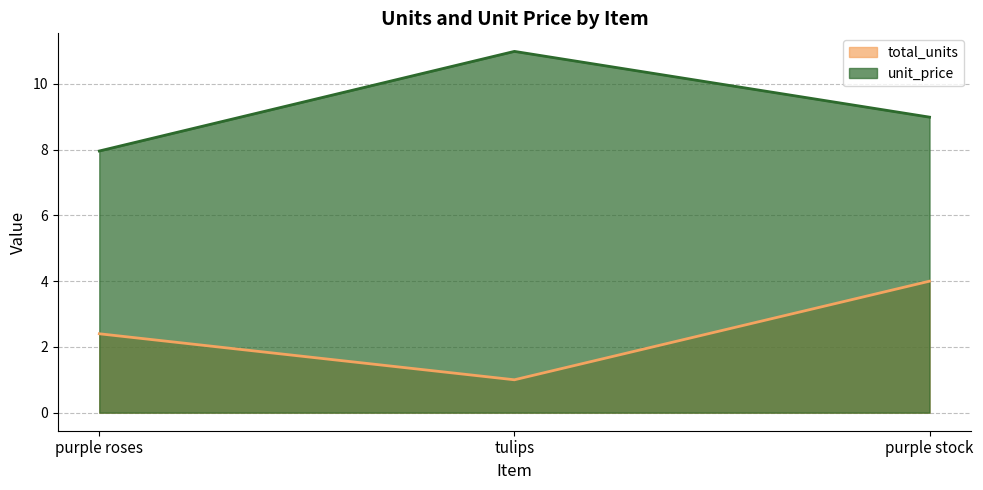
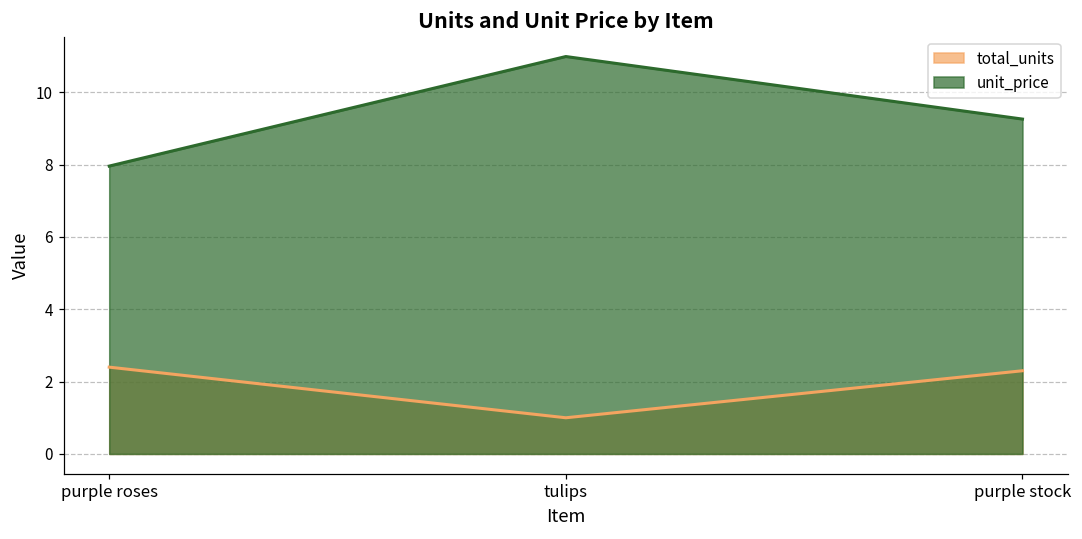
  {
    "total_units": {
      "purple roses": 2.4,
      "tulips": 1.0,
-     "purple stock": 4.0
+     "purple stock": 2.3
    },
    "unit_price": {
      "purple roses": 8.0,
      "tulips": 11.0,
-     "purple stock": 9.0
+     "purple stock": 9.3
    }
  }
